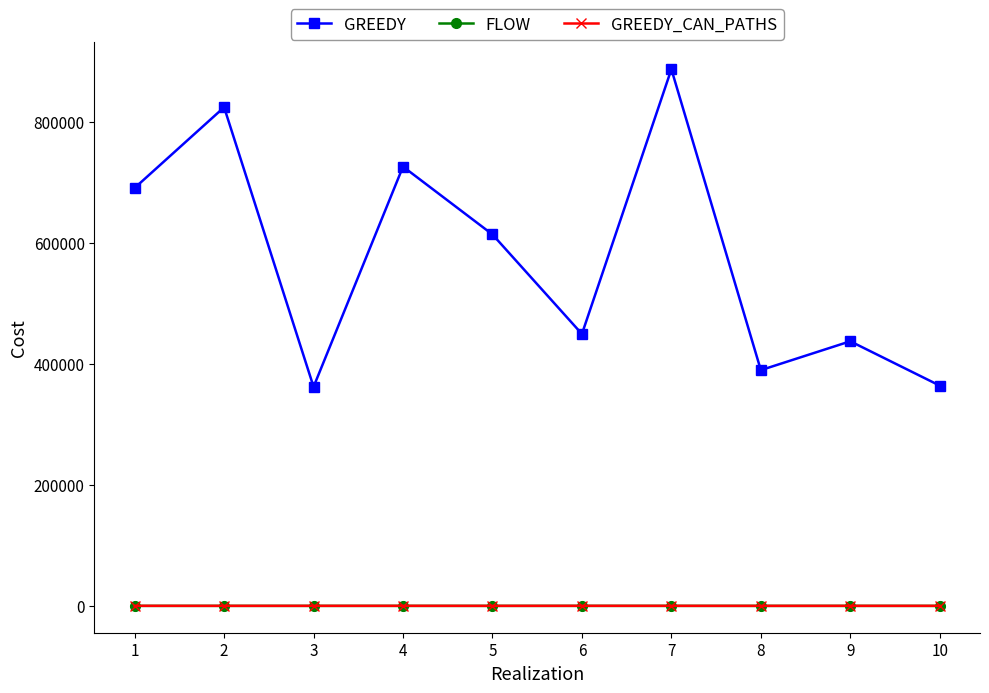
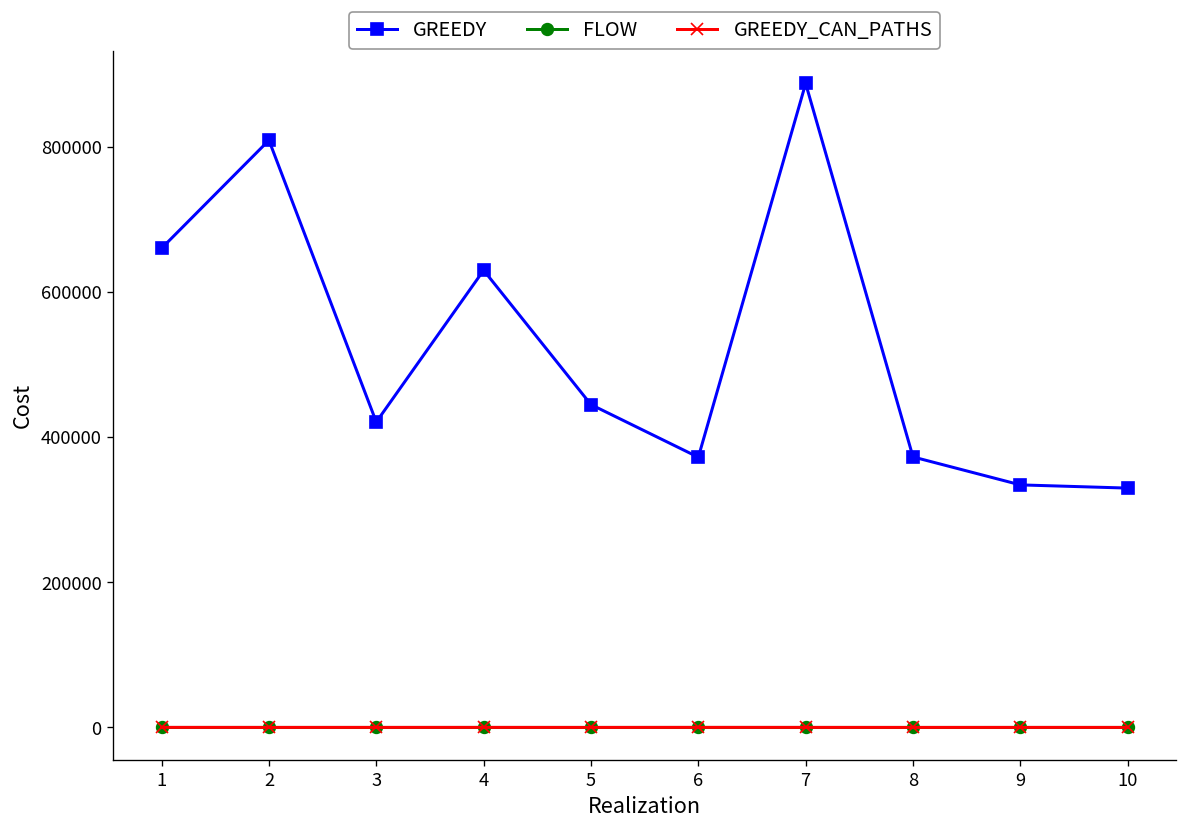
  {
    "GREEDY": {
-     "1": 690000,
-     "2": 820000,
-     "3": 360000,
-     "4": 730000,
-     "5": 610000,
-     "6": 450000,
+     "1": 660000,
+     "2": 810000,
+     "3": 420000,
+     "4": 630000,
+     "5": 440000,
+     "6": 370000,
      "7": 890000,
-     "8": 390000,
-     "9": 440000,
-     "10": 360000
+     "8": 370000,
+     "9": 330000,
+     "10": 330000
    },
    "GREEDY_CAN_PATHS": {
      "1": 0,
      "2": 0,
      "3": 0,
      "4": 0,
      "5": 0,
      "6": 0,
      "7": 0,
      "8": 0,
      "9": 0,
      "10": 0
    }
  }
